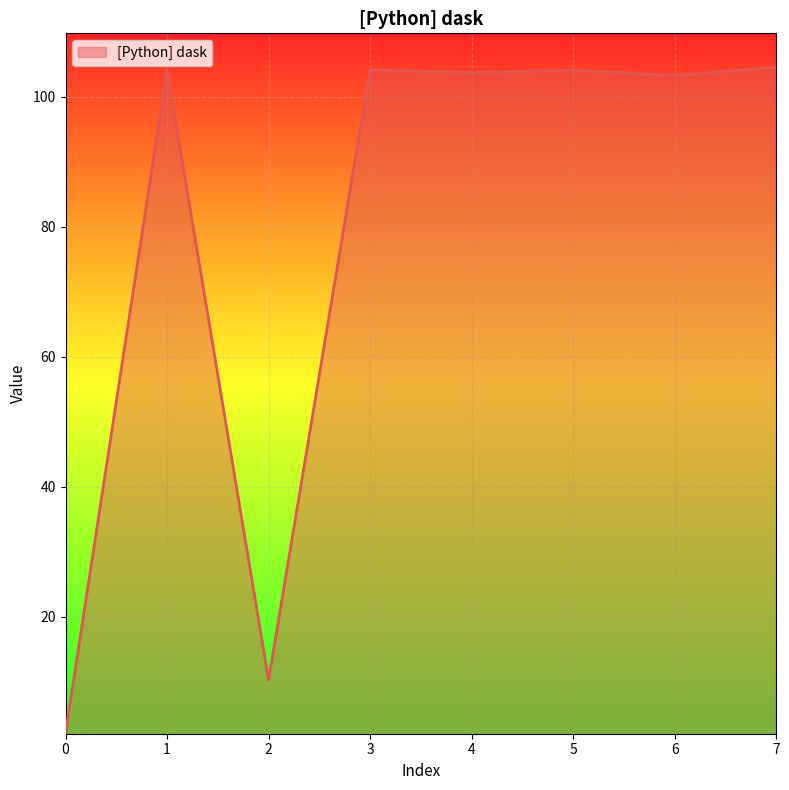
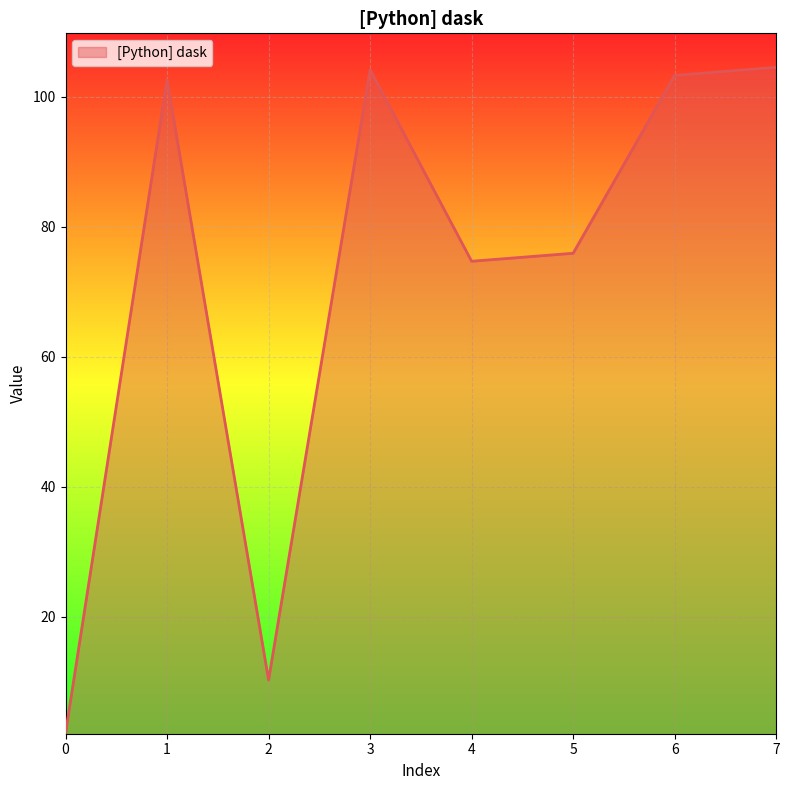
  {
    "0": 2,
-   "1": 104,
+   "1": 103,
    "2": 10,
    "3": 104,
-   "4": 104,
-   "5": 104,
+   "4": 75,
+   "5": 76,
    "6": 103,
    "7": 105
  }
